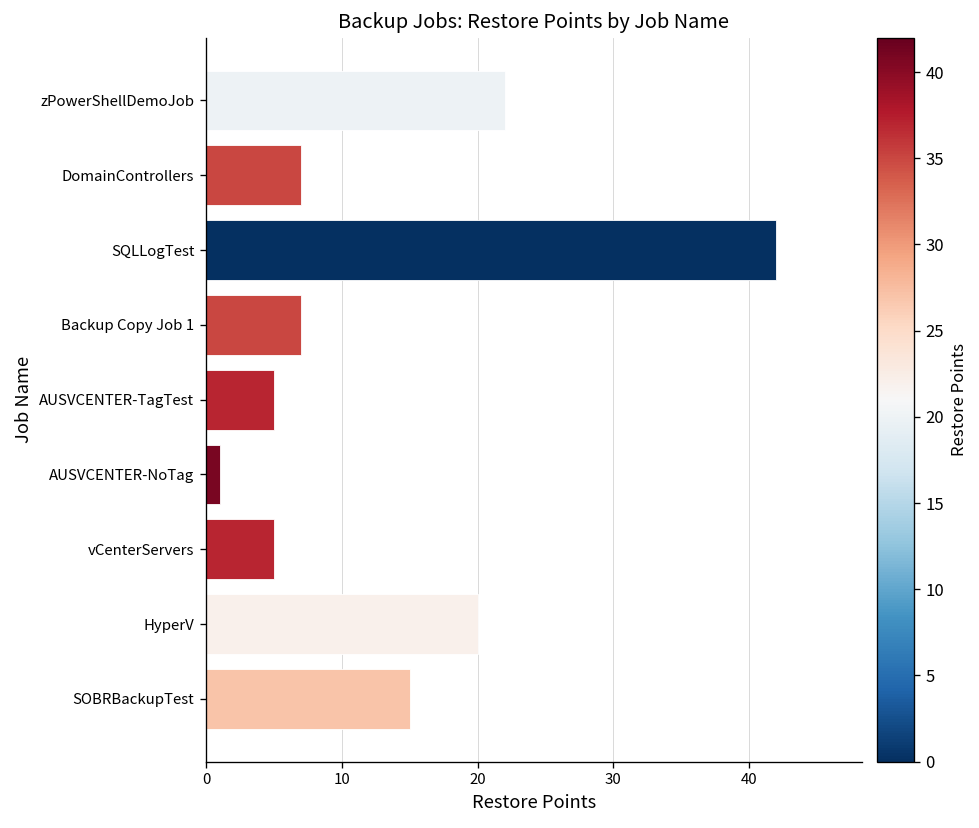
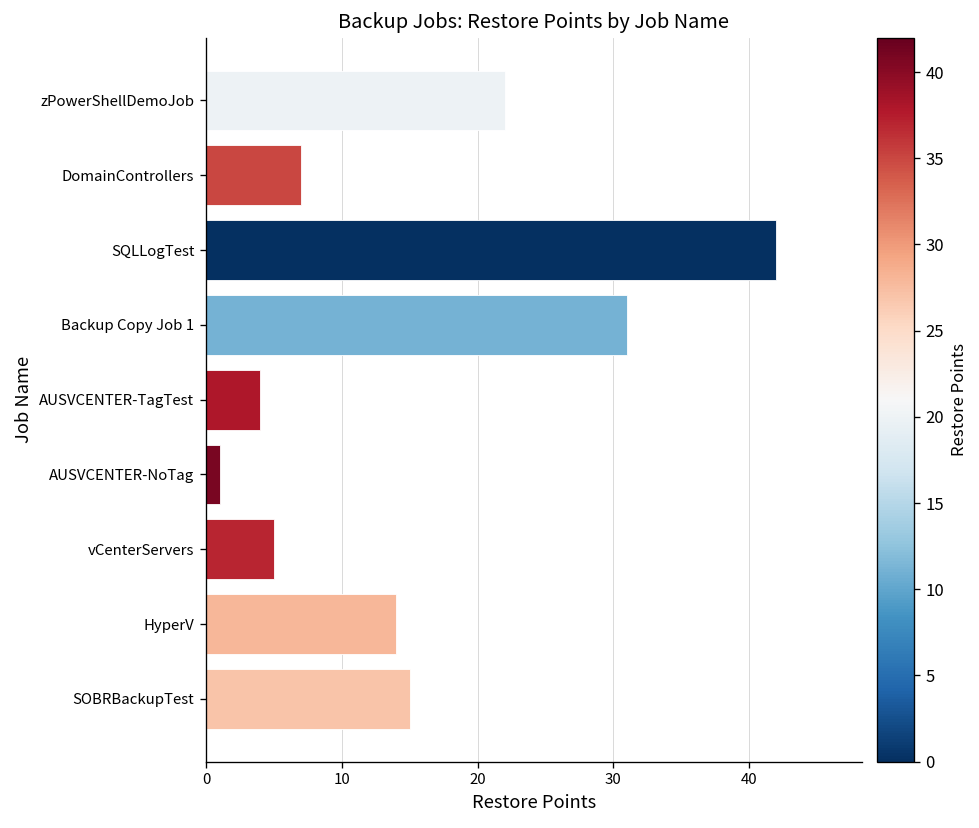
  {
    "zPowerShellDemoJob": 22,
    "DomainControllers": 7,
    "SQLLogTest": 42,
-   "Backup Copy Job 1": 7,
-   "AUSVCENTER-TagTest": 5,
+   "Backup Copy Job 1": 31,
+   "AUSVCENTER-TagTest": 4,
    "AUSVCENTER-NoTag": 1,
    "vCenterServers": 5,
-   "HyperV": 20,
+   "HyperV": 14,
    "SOBRBackupTest": 15
  }
